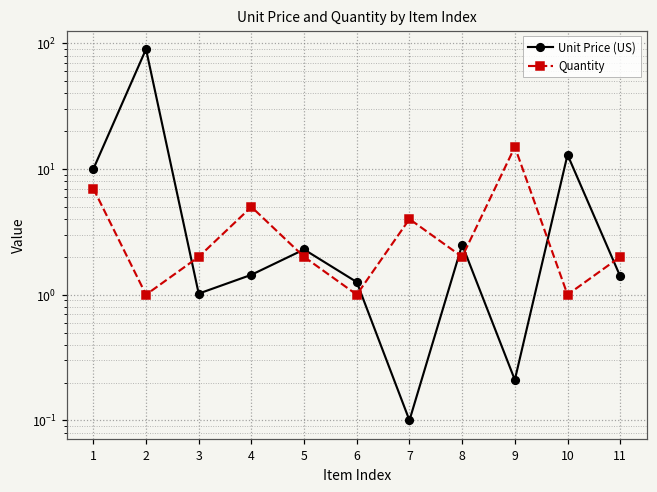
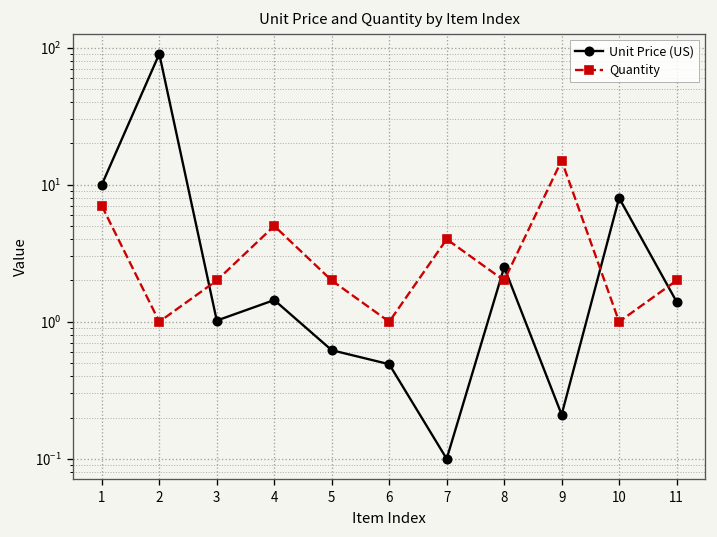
  {
    "Unit Price (US)": {
      "1": 10,
      "2": 90,
      "3": 1.0,
      "4": 1.4,
-     "5": 2.3,
-     "6": 1.3,
+     "5": 0.6,
+     "6": 0.49,
      "7": 0.10,
      "8": 2.5,
      "9": 0.21,
-     "10": 13,
+     "10": 8,
      "11": 1.4
    },
    "Quantity": {
      "1": 7,
      "2": 1.0,
      "3": 2.0,
      "4": 5,
      "5": 2.0,
      "6": 1.0,
      "7": 4.0,
      "8": 2.0,
      "9": 15,
      "10": 1.0,
      "11": 2.0
    }
  }
